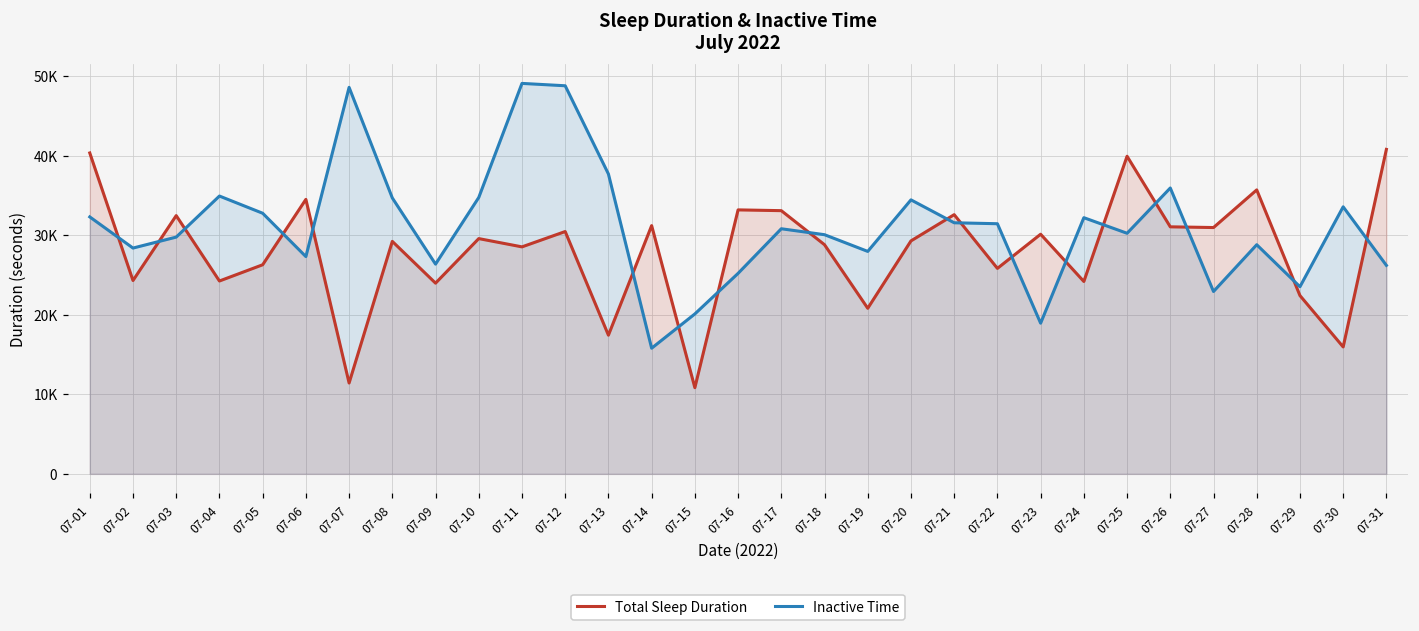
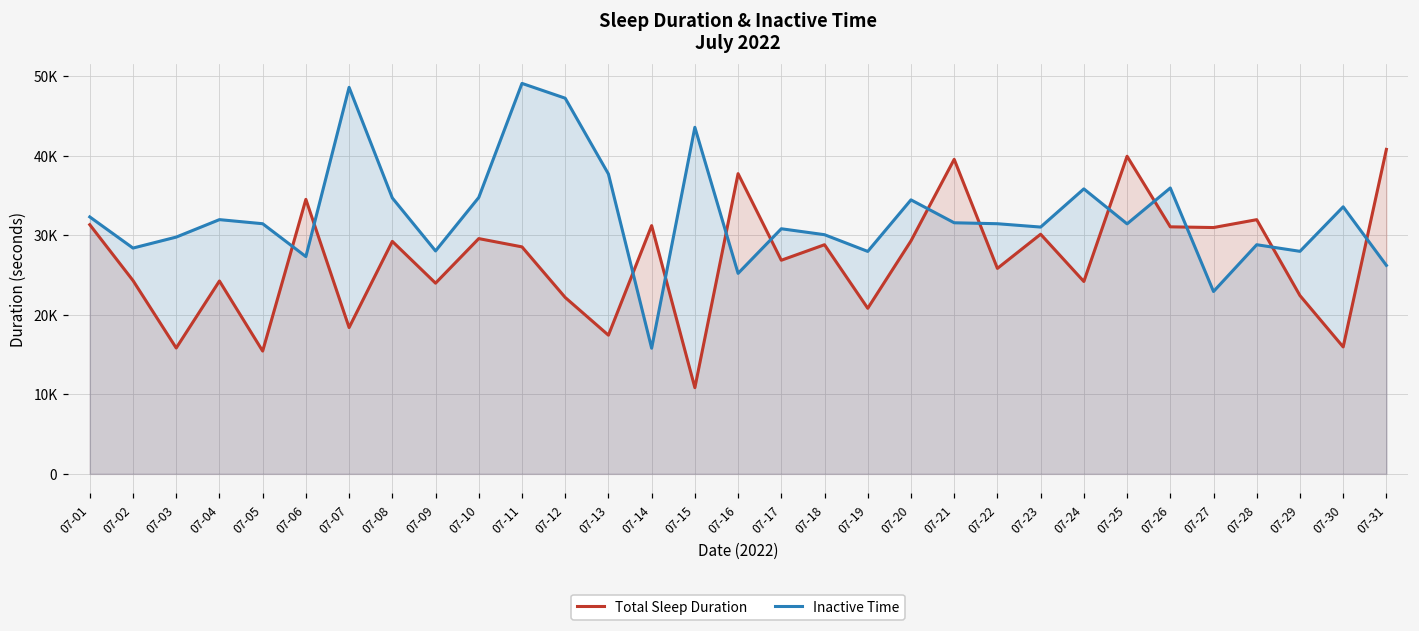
  {
    "Total Sleep Duration": {
-     "07-01": 40000,
+     "07-01": 31000,
      "07-02": 24000,
-     "07-03": 32000,
+     "07-03": 16000,
      "07-04": 24000,
-     "07-05": 26000,
+     "07-05": 15000,
      "07-06": 35000,
-     "07-07": 11000,
+     "07-07": 18000,
      "07-08": 29000,
      "07-09": 24000,
      "07-10": 30000,
      "07-11": 29000,
-     "07-12": 30000,
+     "07-12": 22000,
      "07-13": 17000,
      "07-14": 31000,
      "07-15": 11000,
-     "07-16": 33000,
-     "07-17": 33000,
+     "07-16": 38000,
+     "07-17": 27000,
      "07-18": 29000,
      "07-19": 21000,
      "07-20": 29000,
-     "07-21": 33000,
+     "07-21": 40000,
      "07-22": 26000,
      "07-23": 30000,
      "07-24": 24000,
      "07-25": 40000,
      "07-26": 31000,
      "07-27": 31000,
-     "07-28": 36000,
+     "07-28": 32000,
      "07-29": 22000,
      "07-30": 16000,
      "07-31": 41000
    },
    "Inactive Time": {
      "07-01": 32000,
      "07-02": 28000,
      "07-03": 30000,
-     "07-04": 35000,
-     "07-05": 33000,
+     "07-04": 32000,
+     "07-05": 31000,
      "07-06": 27000,
      "07-07": 49000,
      "07-08": 35000,
-     "07-09": 26000,
+     "07-09": 28000,
      "07-10": 35000,
      "07-11": 49000,
-     "07-12": 49000,
+     "07-12": 47000,
      "07-13": 38000,
      "07-14": 16000,
-     "07-15": 20000,
+     "07-15": 44000,
      "07-16": 25000,
      "07-17": 31000,
      "07-18": 30000,
      "07-19": 28000,
      "07-20": 34000,
      "07-21": 32000,
      "07-22": 31000,
-     "07-23": 19000,
-     "07-24": 32000,
-     "07-25": 30000,
+     "07-23": 31000,
+     "07-24": 36000,
+     "07-25": 31000,
      "07-26": 36000,
      "07-27": 23000,
      "07-28": 29000,
-     "07-29": 24000,
+     "07-29": 28000,
      "07-30": 34000,
      "07-31": 26000
    }
  }
